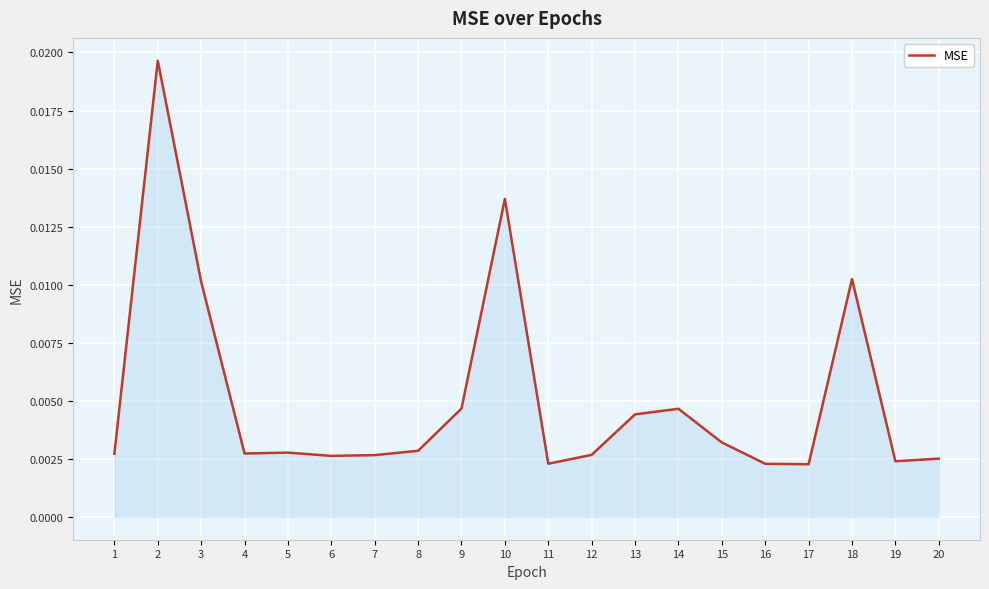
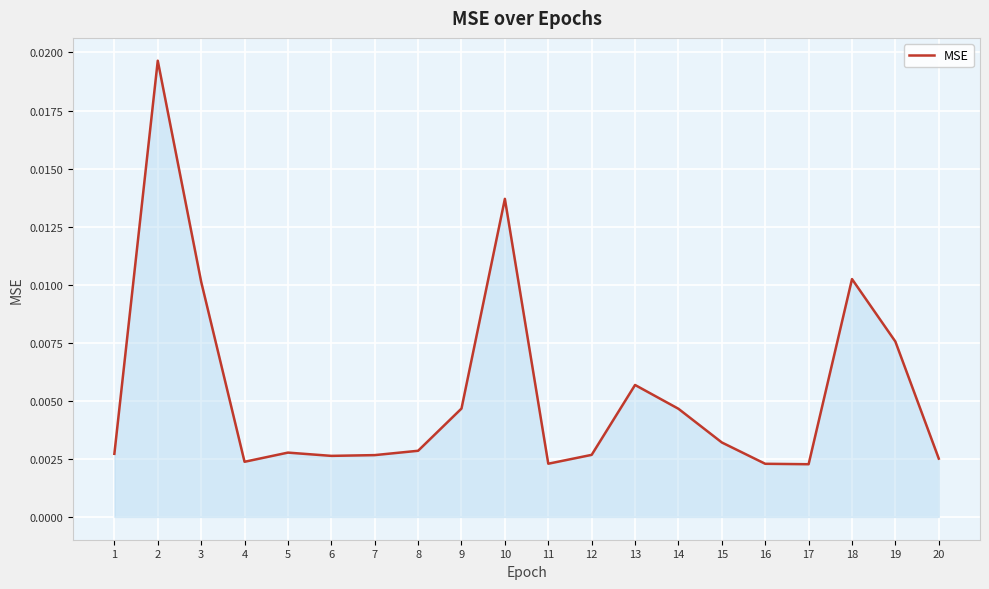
  {
    "1": 0.0027,
    "2": 0.0196,
    "3": 0.0101,
-   "4": 0.0027,
+   "4": 0.0024,
    "5": 0.0028,
    "6": 0.0026,
    "7": 0.0027,
    "8": 0.0028,
    "9": 0.0047,
    "10": 0.0137,
    "11": 0.0023,
    "12": 0.0027,
-   "13": 0.0044,
+   "13": 0.0057,
    "14": 0.0047,
    "15": 0.0032,
    "16": 0.0023,
    "17": 0.0023,
    "18": 0.0102,
-   "19": 0.0024,
+   "19": 0.0076,
    "20": 0.0025
  }
